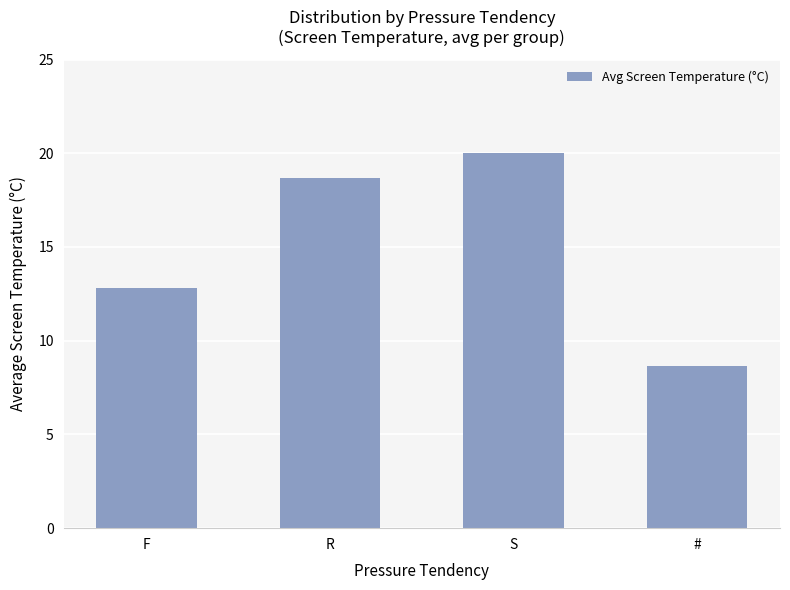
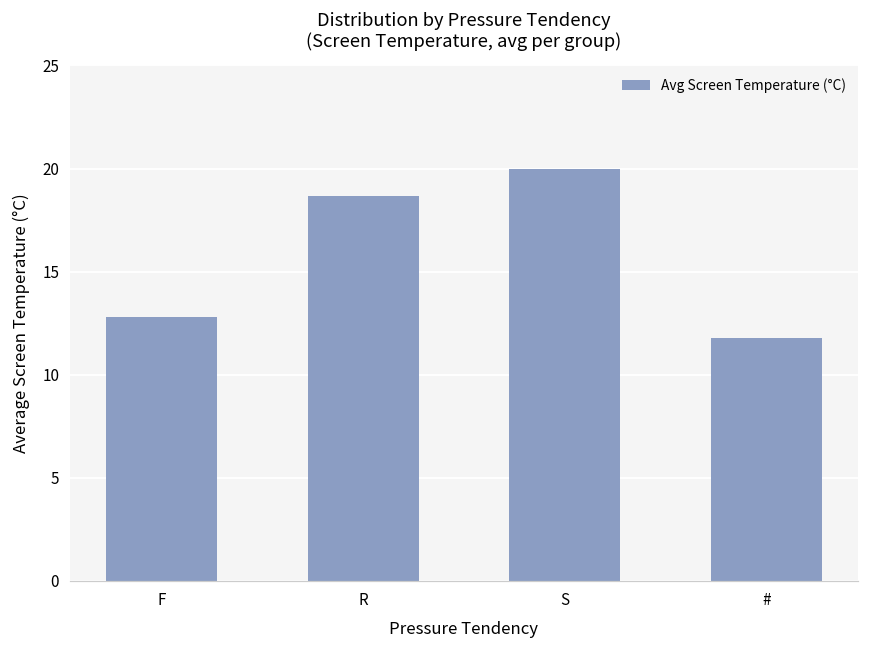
  {
    "F": 12.8,
    "R": 18.7,
    "S": 20.0,
-   "#": 8.7
+   "#": 11.8
  }
